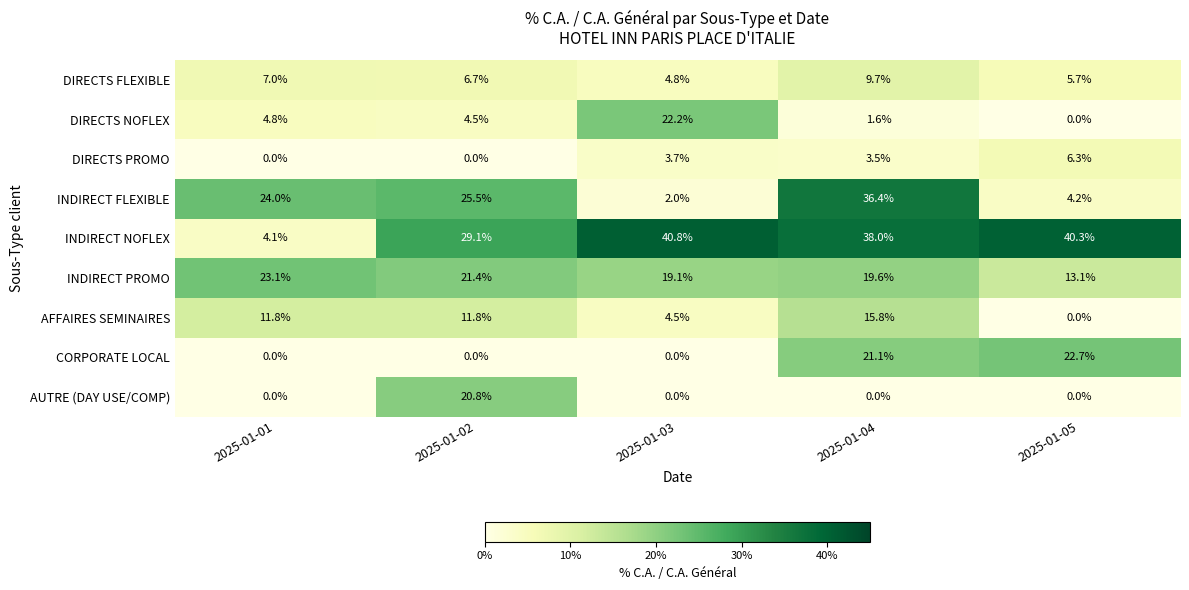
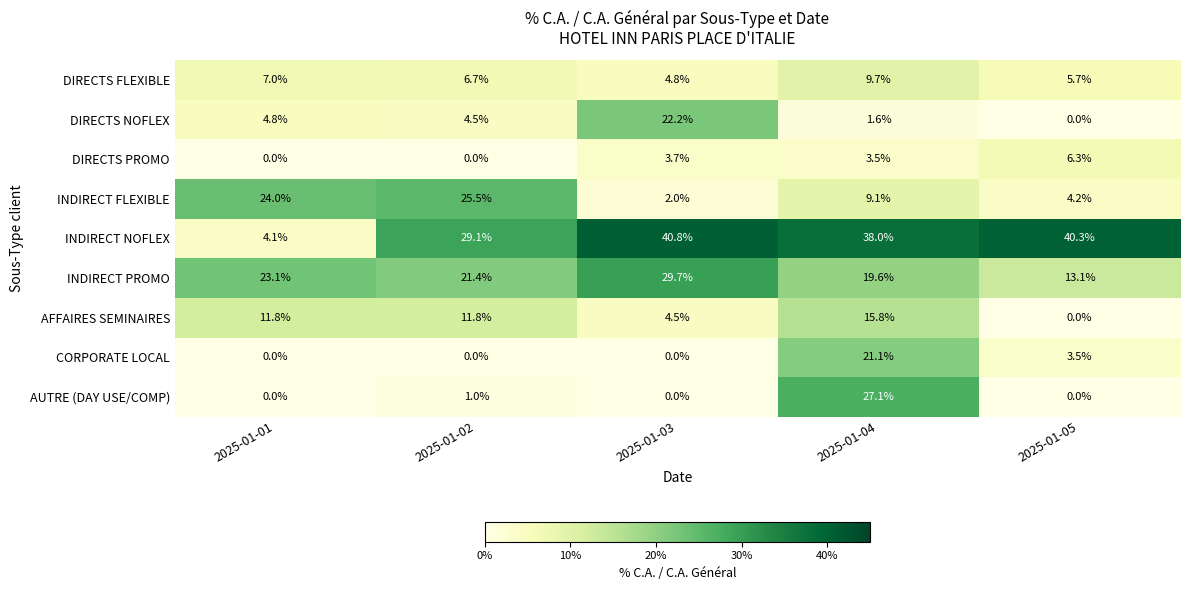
  {
    "DIRECTS FLEXIBLE": {
      "2025-01-01": "7.0%",
      "2025-01-02": "6.7%",
      "2025-01-03": "4.8%",
      "2025-01-04": "9.7%",
      "2025-01-05": "5.7%"
    },
    "DIRECTS NOFLEX": {
      "2025-01-01": "4.8%",
      "2025-01-02": "4.5%",
      "2025-01-03": "22.2%",
      "2025-01-04": "1.6%",
      "2025-01-05": "0.0%"
    },
    "DIRECTS PROMO": {
      "2025-01-01": "0.0%",
      "2025-01-02": "0.0%",
      "2025-01-03": "3.7%",
      "2025-01-04": "3.5%",
      "2025-01-05": "6.3%"
    },
    "INDIRECT FLEXIBLE": {
      "2025-01-01": "24.0%",
      "2025-01-02": "25.5%",
      "2025-01-03": "2.0%",
-     "2025-01-04": "36.4%",
+     "2025-01-04": "9.1%",
      "2025-01-05": "4.2%"
    },
    "INDIRECT NOFLEX": {
      "2025-01-01": "4.1%",
      "2025-01-02": "29.1%",
      "2025-01-03": "40.8%",
      "2025-01-04": "38.0%",
      "2025-01-05": "40.3%"
    },
    "INDIRECT PROMO": {
      "2025-01-01": "23.1%",
      "2025-01-02": "21.4%",
-     "2025-01-03": "19.1%",
+     "2025-01-03": "29.7%",
      "2025-01-04": "19.6%",
      "2025-01-05": "13.1%"
    },
    "AFFAIRES SEMINAIRES": {
      "2025-01-01": "11.8%",
      "2025-01-02": "11.8%",
      "2025-01-03": "4.5%",
      "2025-01-04": "15.8%",
      "2025-01-05": "0.0%"
    },
    "CORPORATE LOCAL": {
      "2025-01-01": "0.0%",
      "2025-01-02": "0.0%",
      "2025-01-03": "0.0%",
      "2025-01-04": "21.1%",
-     "2025-01-05": "22.7%"
+     "2025-01-05": "3.5%"
    },
    "AUTRE (DAY USE/COMP)": {
      "2025-01-01": "0.0%",
-     "2025-01-02": "20.8%",
+     "2025-01-02": "1.0%",
      "2025-01-03": "0.0%",
-     "2025-01-04": "0.0%",
+     "2025-01-04": "27.1%",
      "2025-01-05": "0.0%"
    }
  }
